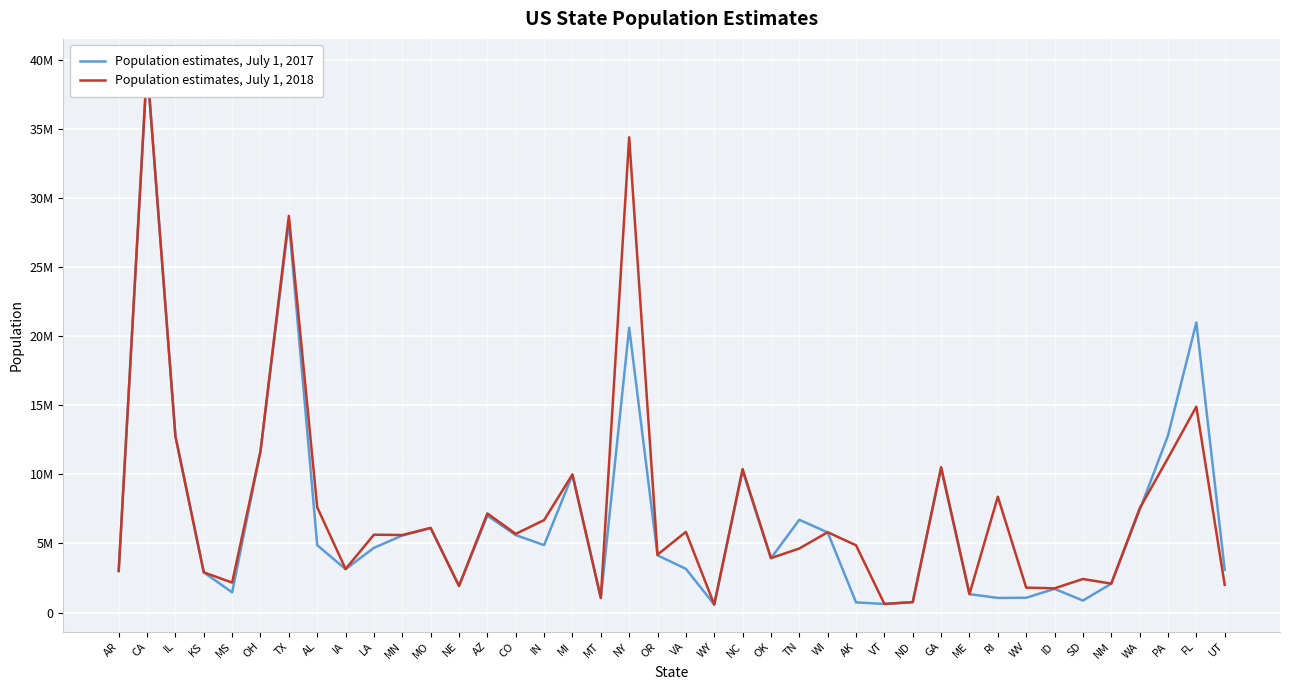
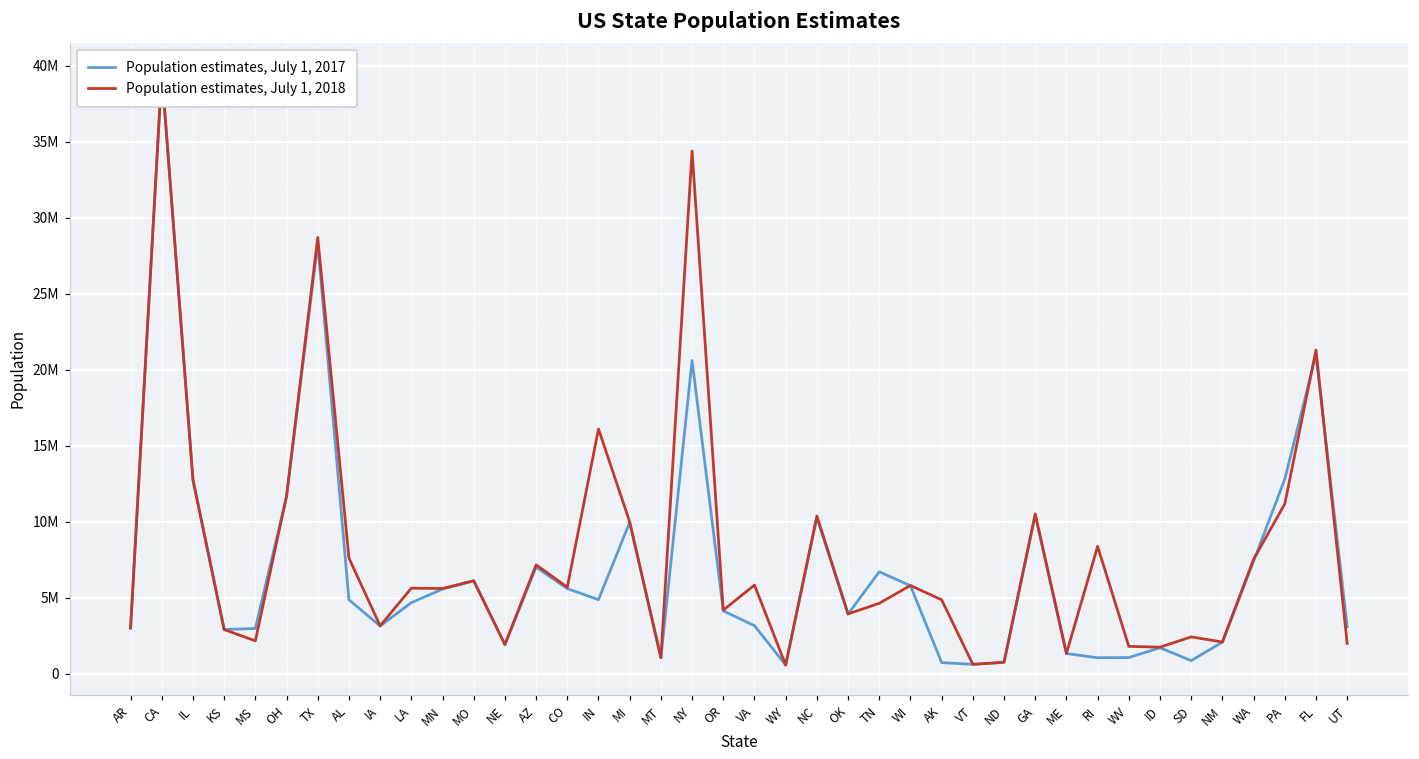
  {
    "Population estimates, July 1, 2017": {
-     "MS": 1500000,
+     "MS": 3000000,
      "TX": 28300000,
      "AL": 4900000,
      "LA": 4700000,
      "IN": 4900000,
      "NY": 20600000,
      "VA": 3200000,
      "TN": 6700000,
      "AK": 700000,
      "RI": 1100000,
      "WV": 1100000,
      "SD": 900000,
      "PA": 12800000,
      "FL": 21000000,
      "UT": 3100000
    },
    "Population estimates, July 1, 2018": {
      "MS": 2200000,
      "TX": 28700000,
      "AL": 7600000,
      "LA": 5600000,
-     "IN": 6700000,
+     "IN": 16100000,
      "NY": 34400000,
      "VA": 5800000,
      "TN": 4600000,
      "AK": 4900000,
      "RI": 8400000,
      "WV": 1800000,
      "SD": 2400000,
      "PA": 11200000,
-     "FL": 14900000,
+     "FL": 21300000,
      "UT": 2000000
    }
  }
